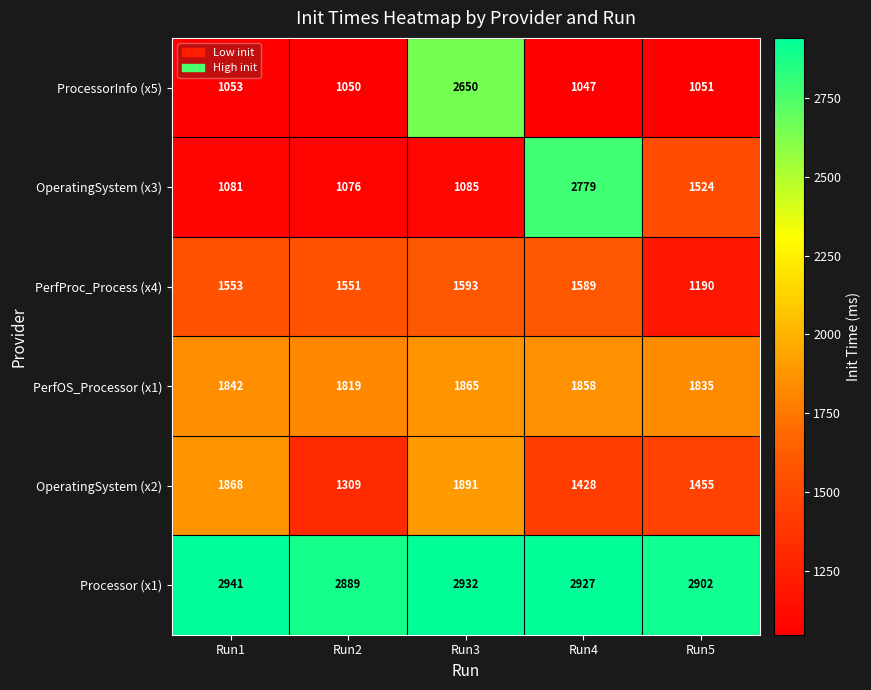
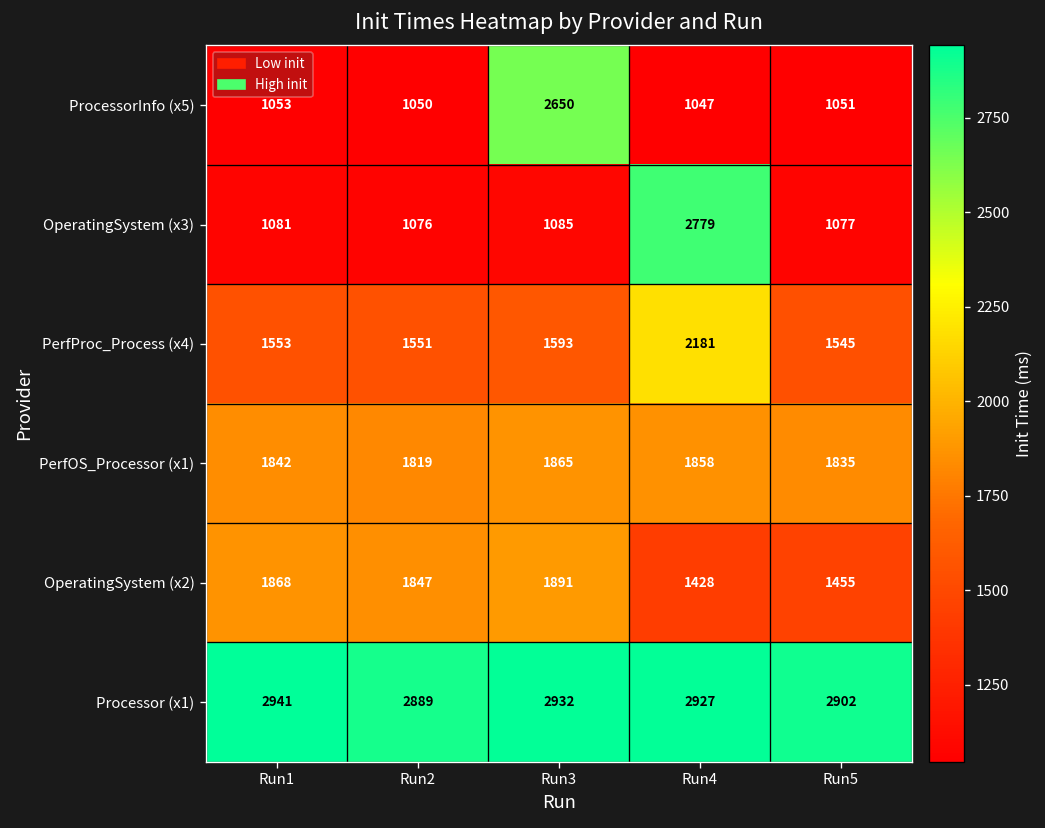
  {
    "ProcessorInfo (x5)": {
      "Run1": 1053,
      "Run2": 1050,
      "Run3": 2650,
      "Run4": 1047,
      "Run5": 1051
    },
    "OperatingSystem (x3)": {
      "Run1": 1081,
      "Run2": 1076,
      "Run3": 1085,
      "Run4": 2779,
-     "Run5": 1524
+     "Run5": 1077
    },
    "PerfProc_Process (x4)": {
      "Run1": 1553,
      "Run2": 1551,
      "Run3": 1593,
-     "Run4": 1589,
-     "Run5": 1190
+     "Run4": 2181,
+     "Run5": 1545
    },
    "PerfOS_Processor (x1)": {
      "Run1": 1842,
      "Run2": 1819,
      "Run3": 1865,
      "Run4": 1858,
      "Run5": 1835
    },
    "OperatingSystem (x2)": {
      "Run1": 1868,
-     "Run2": 1309,
+     "Run2": 1847,
      "Run3": 1891,
      "Run4": 1428,
      "Run5": 1455
    },
    "Processor (x1)": {
      "Run1": 2941,
      "Run2": 2889,
      "Run3": 2932,
      "Run4": 2927,
      "Run5": 2902
    }
  }
